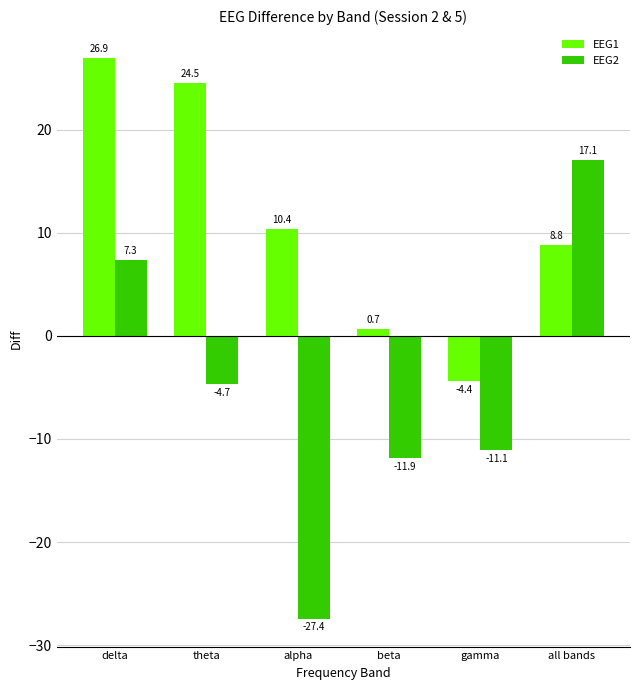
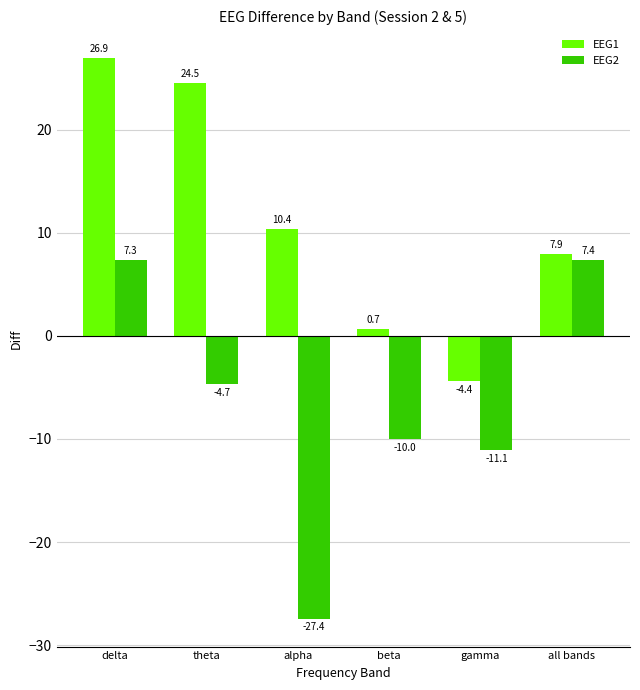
  {
    "EEG1": {
      "delta": 26.9,
      "theta": 24.5,
      "alpha": 10.4,
      "beta": 0.7,
      "gamma": -4.4,
-     "all bands": 8.8
+     "all bands": 7.9
    },
    "EEG2": {
      "delta": 7.3,
      "theta": -4.7,
      "alpha": -27.4,
-     "beta": -11.9,
+     "beta": -10.0,
      "gamma": -11.1,
-     "all bands": 17.1
+     "all bands": 7.4
    }
  }
